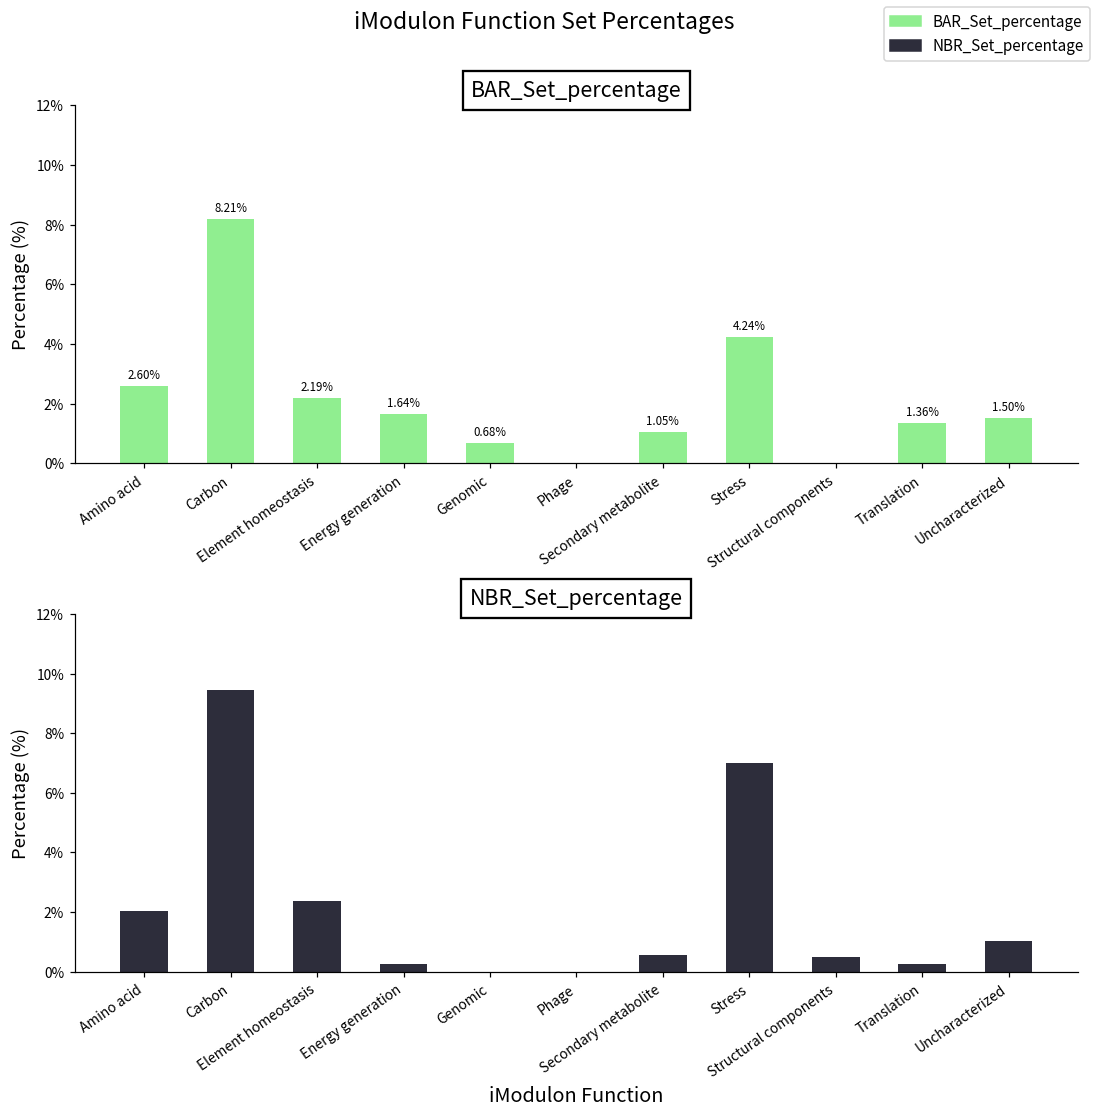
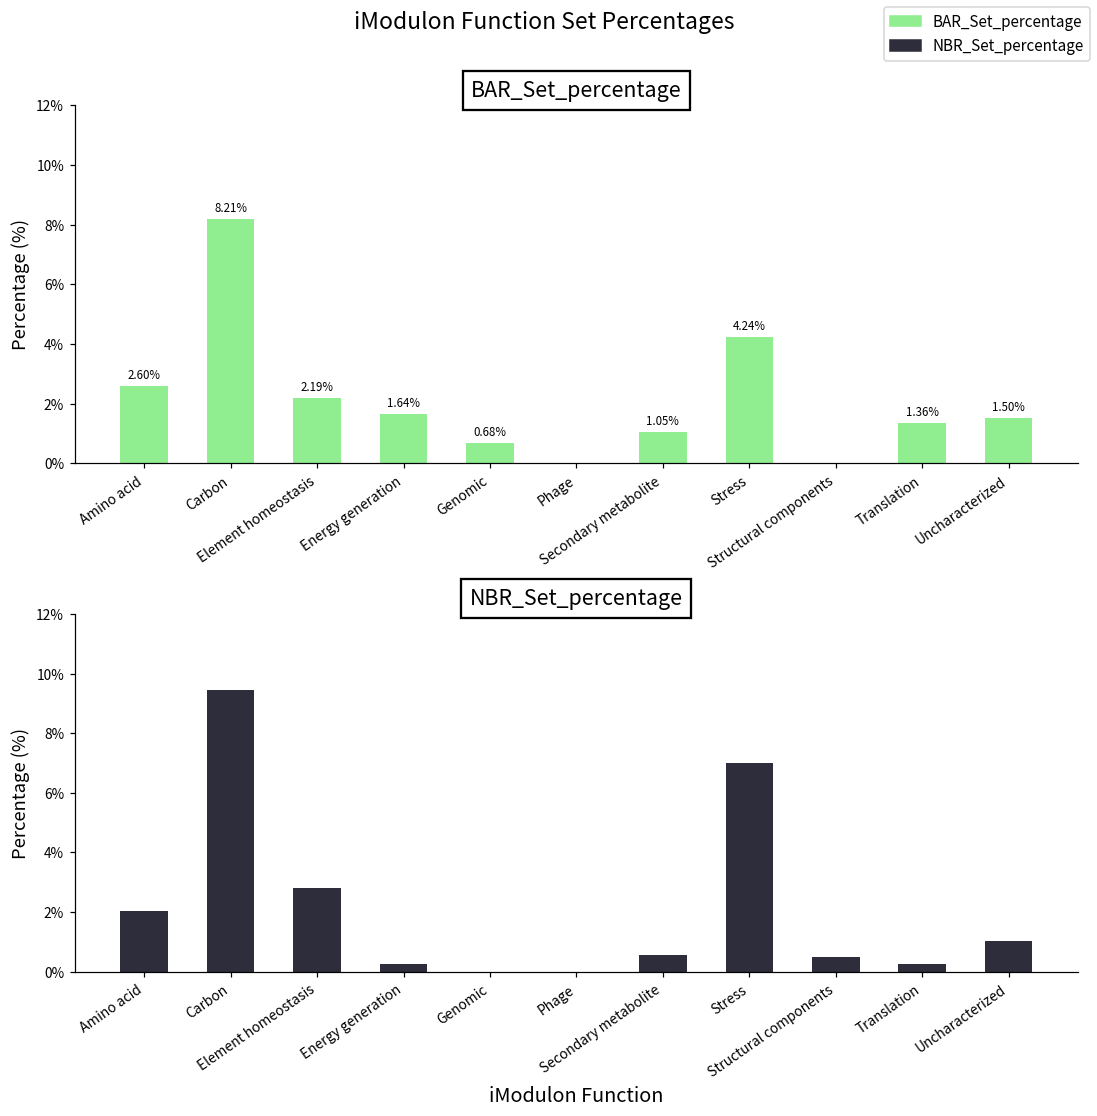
  {
    "BAR_Set_percentage": {
      "Amino acid": "2.60%",
      "Carbon": "8.21%",
      "Element homeostasis": "2.19%",
      "Energy generation": "1.64%",
      "Genomic": "0.68%",
      "Secondary metabolite": "1.05%",
      "Stress": "4.24%",
      "Translation": "1.36%",
      "Uncharacterized": "1.50%"
    },
    "NBR_Set_percentage": {
      "Amino acid": "2.0%",
      "Carbon": "9.4%",
-     "Element homeostasis": "2.4%",
+     "Element homeostasis": "2.8%",
      "Energy generation": "0.3%",
      "Genomic": "0.0%",
      "Phage": "0.0%",
      "Secondary metabolite": "0.6%",
      "Stress": "7.0%",
      "Structural components": "0.5%",
      "Translation": "0.3%",
      "Uncharacterized": "1.0%"
    }
  }
